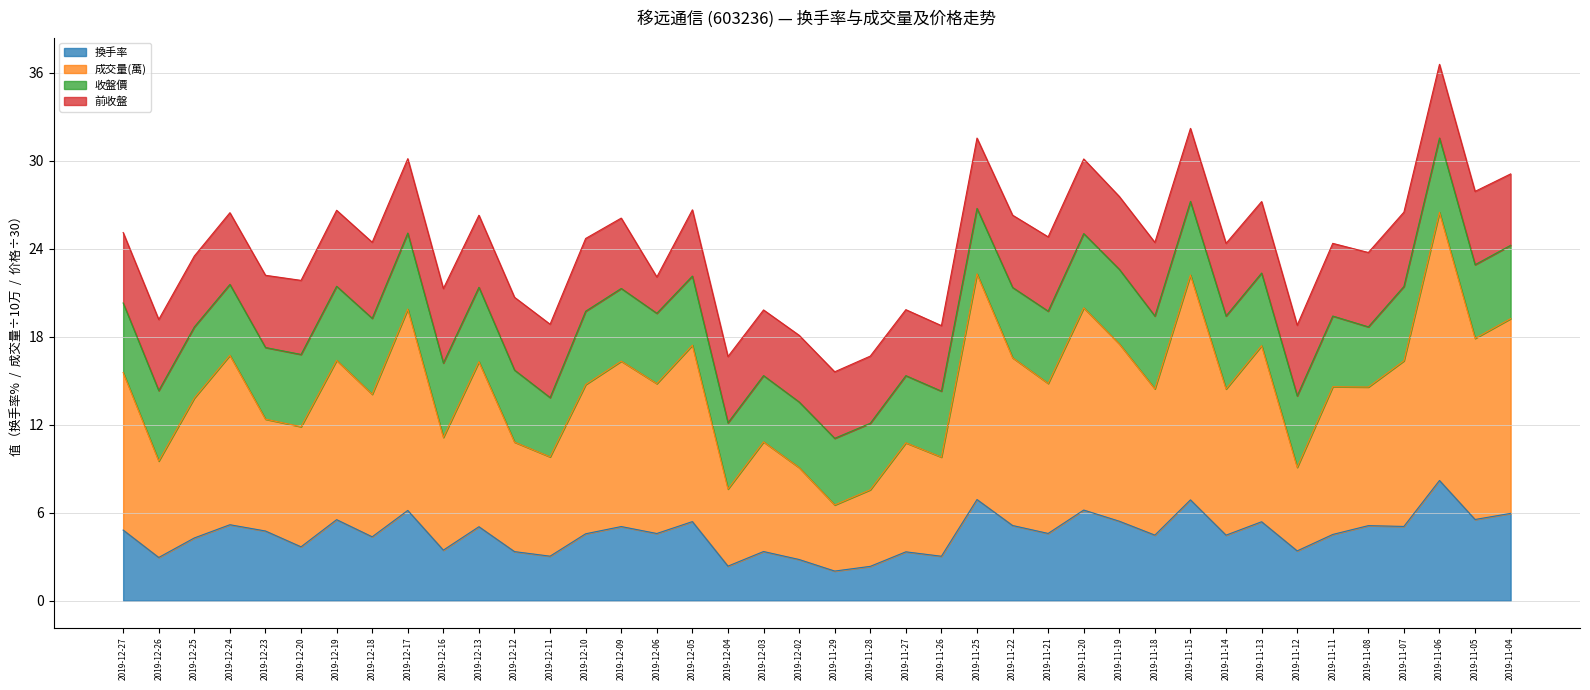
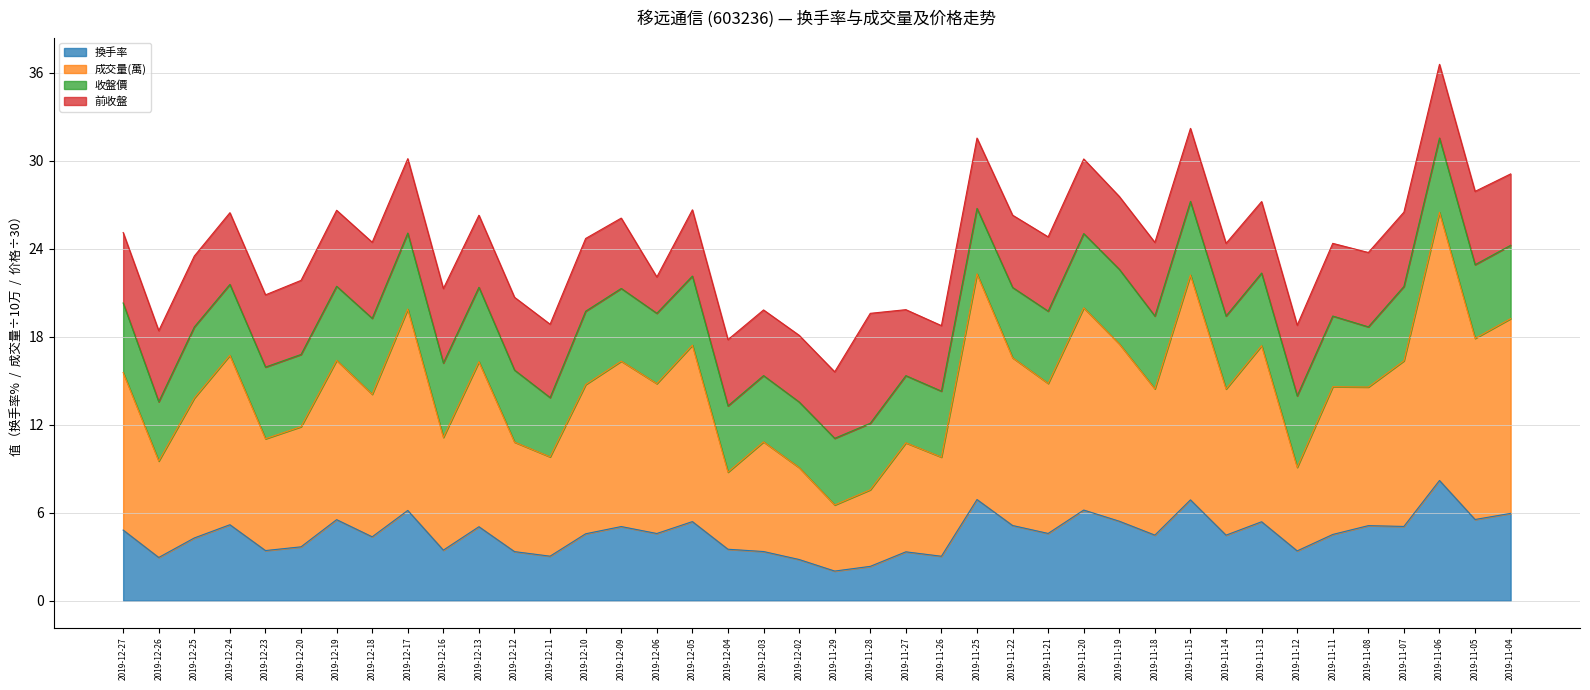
  {
    "換手率": {
      "2019-12-27": 4.8,
      "2019-12-26": 2.9,
      "2019-12-25": 4.3,
      "2019-12-24": 5.2,
-     "2019-12-23": 4.8,
+     "2019-12-23": 3.4,
      "2019-12-20": 3.7,
      "2019-12-19": 5.5,
      "2019-12-18": 4.4,
      "2019-12-17": 6.2,
      "2019-12-16": 3.4,
      "2019-12-13": 5.0,
      "2019-12-12": 3.3,
      "2019-12-11": 3.0,
      "2019-12-10": 4.6,
      "2019-12-09": 5.1,
      "2019-12-06": 4.6,
      "2019-12-05": 5.4,
-     "2019-12-04": 2.4,
+     "2019-12-04": 3.5,
      "2019-12-03": 3.4,
      "2019-12-02": 2.8,
      "2019-11-29": 2.0,
      "2019-11-28": 2.3,
      "2019-11-27": 3.3,
      "2019-11-26": 3.0,
      "2019-11-25": 6.9,
      "2019-11-22": 5.1,
      "2019-11-21": 4.6,
      "2019-11-20": 6.2,
      "2019-11-19": 5.4,
      "2019-11-18": 4.5,
      "2019-11-15": 6.9,
      "2019-11-14": 4.5,
      "2019-11-13": 5.4,
      "2019-11-12": 3.4,
      "2019-11-11": 4.5,
      "2019-11-08": 5.1,
      "2019-11-07": 5.1,
      "2019-11-06": 8.2,
      "2019-11-05": 5.5,
      "2019-11-04": 6.0
    },
    "成交量(萬)": {
      "2019-12-27": 10.7,
      "2019-12-26": 6.6,
      "2019-12-25": 9.5,
      "2019-12-24": 11.6,
      "2019-12-23": 7.6,
      "2019-12-20": 8.2,
      "2019-12-19": 10.9,
      "2019-12-18": 9.7,
      "2019-12-17": 13.7,
      "2019-12-16": 7.7,
      "2019-12-13": 11.2,
      "2019-12-12": 7.5,
      "2019-12-11": 6.8,
      "2019-12-10": 10.2,
      "2019-12-09": 11.3,
      "2019-12-06": 10.2,
      "2019-12-05": 12.0,
      "2019-12-04": 5.3,
      "2019-12-03": 7.5,
      "2019-12-02": 6.3,
      "2019-11-29": 4.5,
      "2019-11-28": 5.2,
      "2019-11-27": 7.4,
      "2019-11-26": 6.8,
      "2019-11-25": 15.4,
      "2019-11-22": 11.4,
      "2019-11-21": 10.2,
      "2019-11-20": 13.8,
      "2019-11-19": 12.1,
      "2019-11-18": 10.0,
      "2019-11-15": 15.3,
      "2019-11-14": 10.0,
      "2019-11-13": 12.0,
      "2019-11-12": 5.7,
      "2019-11-11": 10.1,
      "2019-11-08": 9.4,
      "2019-11-07": 11.3,
      "2019-11-06": 18.3,
      "2019-11-05": 12.3,
      "2019-11-04": 13.3
    },
    "收盤價": {
      "2019-12-27": 4.7,
-     "2019-12-26": 4.8,
+     "2019-12-26": 4.0,
      "2019-12-25": 4.8,
      "2019-12-24": 4.8,
      "2019-12-23": 4.9,
      "2019-12-20": 4.9,
      "2019-12-19": 5.0,
      "2019-12-18": 5.2,
      "2019-12-17": 5.2,
      "2019-12-16": 5.1,
      "2019-12-13": 5.1,
      "2019-12-12": 4.9,
      "2019-12-11": 4.0,
      "2019-12-10": 5.0,
      "2019-12-09": 5.0,
      "2019-12-06": 4.8,
      "2019-12-05": 4.7,
      "2019-12-04": 4.5,
      "2019-12-03": 4.5,
      "2019-12-02": 4.5,
      "2019-11-29": 4.5,
      "2019-11-28": 4.5,
      "2019-11-27": 4.6,
      "2019-11-26": 4.5,
      "2019-11-25": 4.5,
      "2019-11-22": 4.8,
      "2019-11-21": 4.9,
      "2019-11-20": 5.1,
      "2019-11-19": 5.1,
      "2019-11-18": 5.0,
      "2019-11-15": 5.0,
      "2019-11-14": 5.0,
      "2019-11-13": 5.0,
      "2019-11-12": 4.9,
      "2019-11-11": 4.8,
      "2019-11-08": 4.1,
      "2019-11-07": 5.1,
      "2019-11-06": 5.1,
      "2019-11-05": 5.0,
      "2019-11-04": 5.0
    },
    "前收盤": {
      "2019-12-27": 4.8,
      "2019-12-26": 4.8,
      "2019-12-25": 4.8,
      "2019-12-24": 4.9,
      "2019-12-23": 4.9,
      "2019-12-20": 5.0,
      "2019-12-19": 5.2,
      "2019-12-18": 5.2,
      "2019-12-17": 5.1,
      "2019-12-16": 5.1,
      "2019-12-13": 4.9,
      "2019-12-12": 5.0,
      "2019-12-11": 5.0,
      "2019-12-10": 5.0,
      "2019-12-09": 4.8,
      "2019-12-06": 2.5,
      "2019-12-05": 4.5,
      "2019-12-04": 4.5,
      "2019-12-03": 4.5,
      "2019-12-02": 4.5,
      "2019-11-29": 4.5,
-     "2019-11-28": 4.6,
+     "2019-11-28": 7.5,
      "2019-11-27": 4.5,
      "2019-11-26": 4.5,
      "2019-11-25": 4.8,
      "2019-11-22": 4.9,
      "2019-11-21": 5.1,
      "2019-11-20": 5.1,
      "2019-11-19": 5.0,
      "2019-11-18": 5.0,
      "2019-11-15": 5.0,
      "2019-11-14": 5.0,
      "2019-11-13": 4.9,
      "2019-11-12": 4.8,
      "2019-11-11": 5.0,
      "2019-11-08": 5.1,
      "2019-11-07": 5.1,
      "2019-11-06": 5.0,
      "2019-11-05": 5.0,
      "2019-11-04": 4.9
    }
  }
